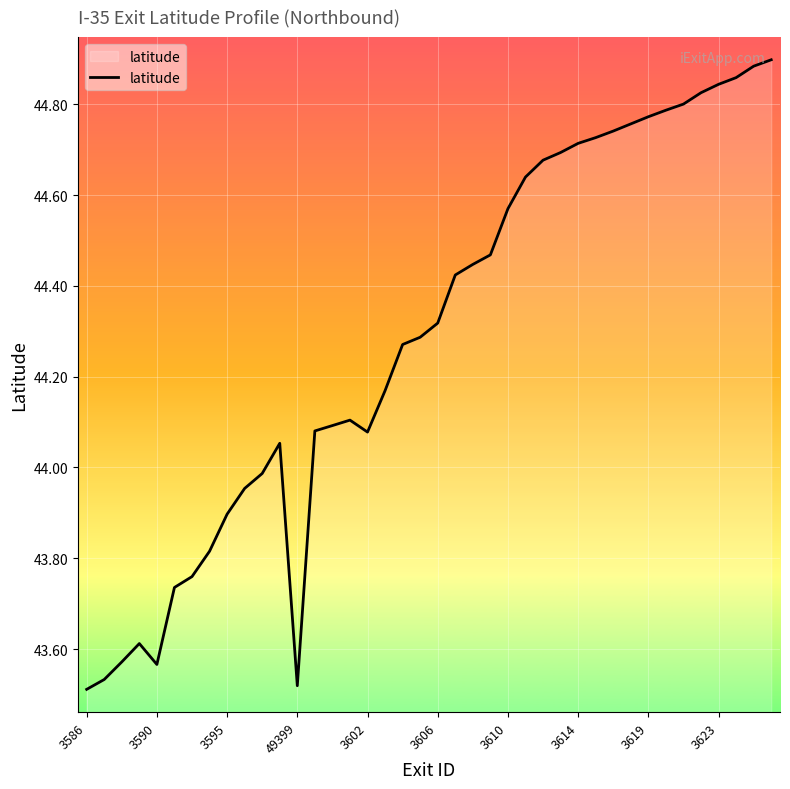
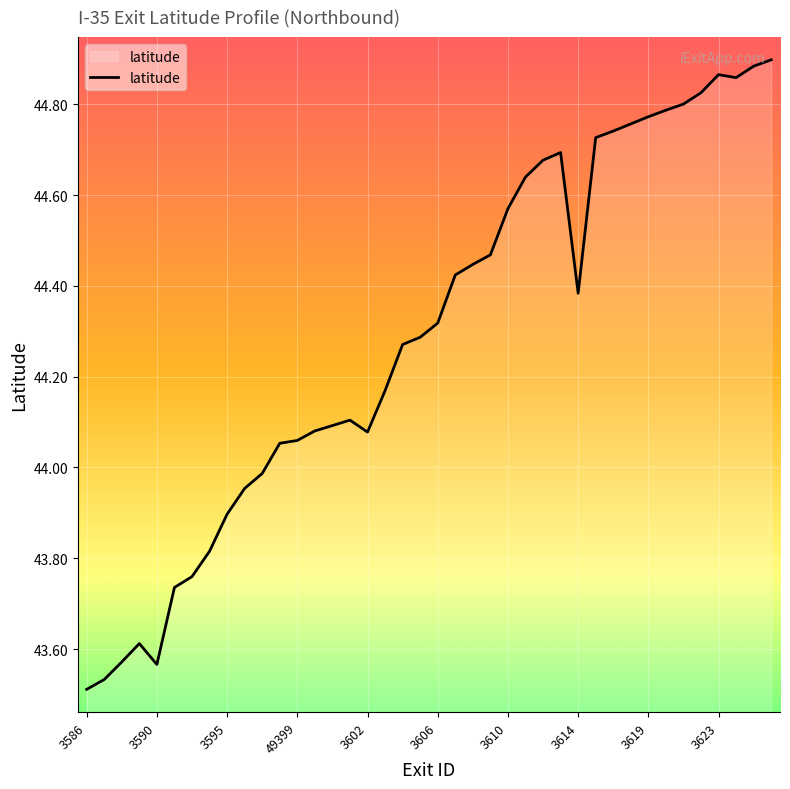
  {
    "3586": 43.51,
    "3590": 43.57,
    "3595": 43.90,
-   "49399": 43.52,
+   "49399": 44.06,
    "3602": 44.08,
    "3606": 44.32,
    "3610": 44.57,
-   "3614": 44.71,
+   "3614": 44.38,
    "3619": 44.77,
-   "3623": 44.84
+   "3623": 44.87
  }
